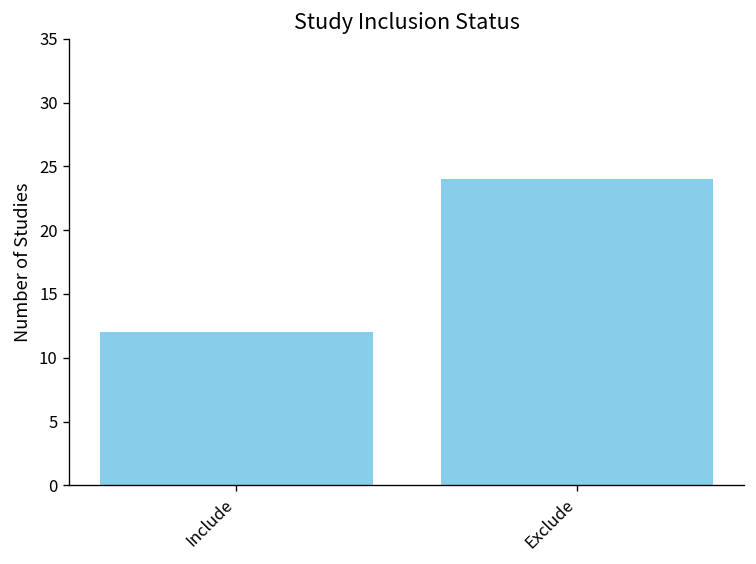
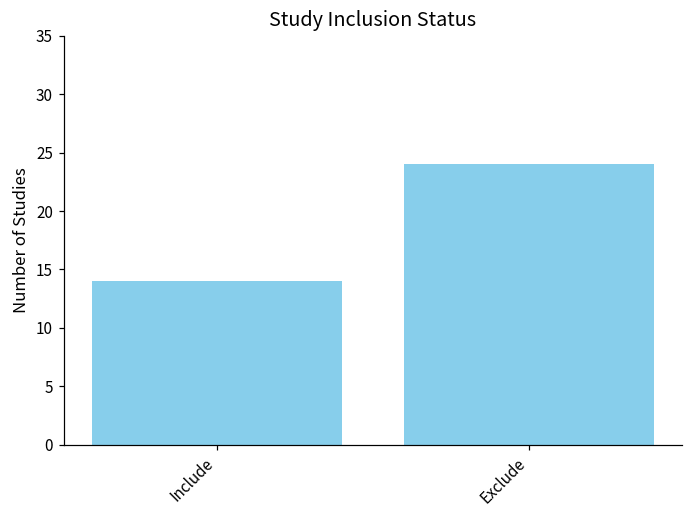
  {
-   "Include": 12,
+   "Include": 14,
    "Exclude": 24
  }
